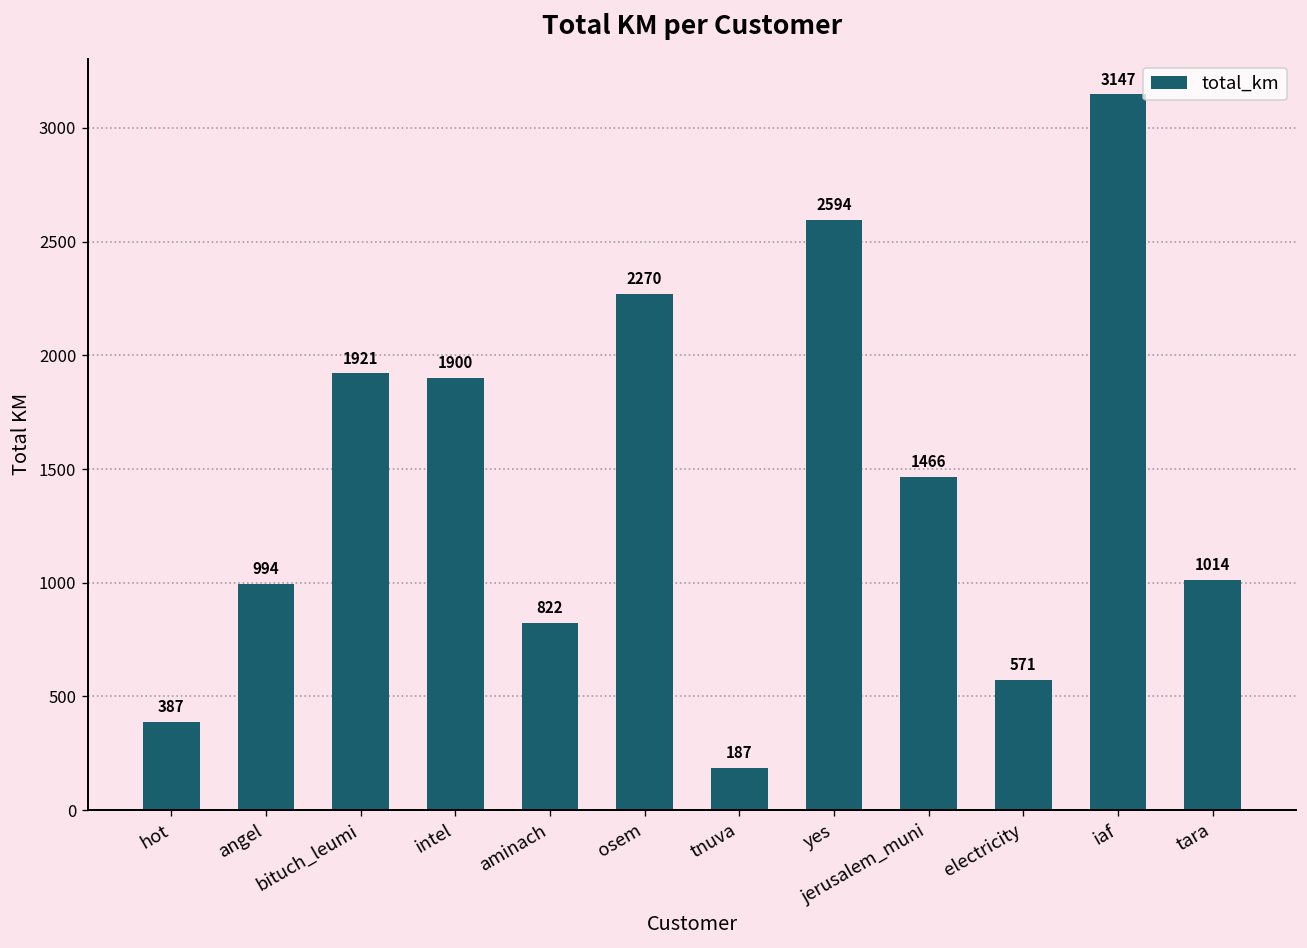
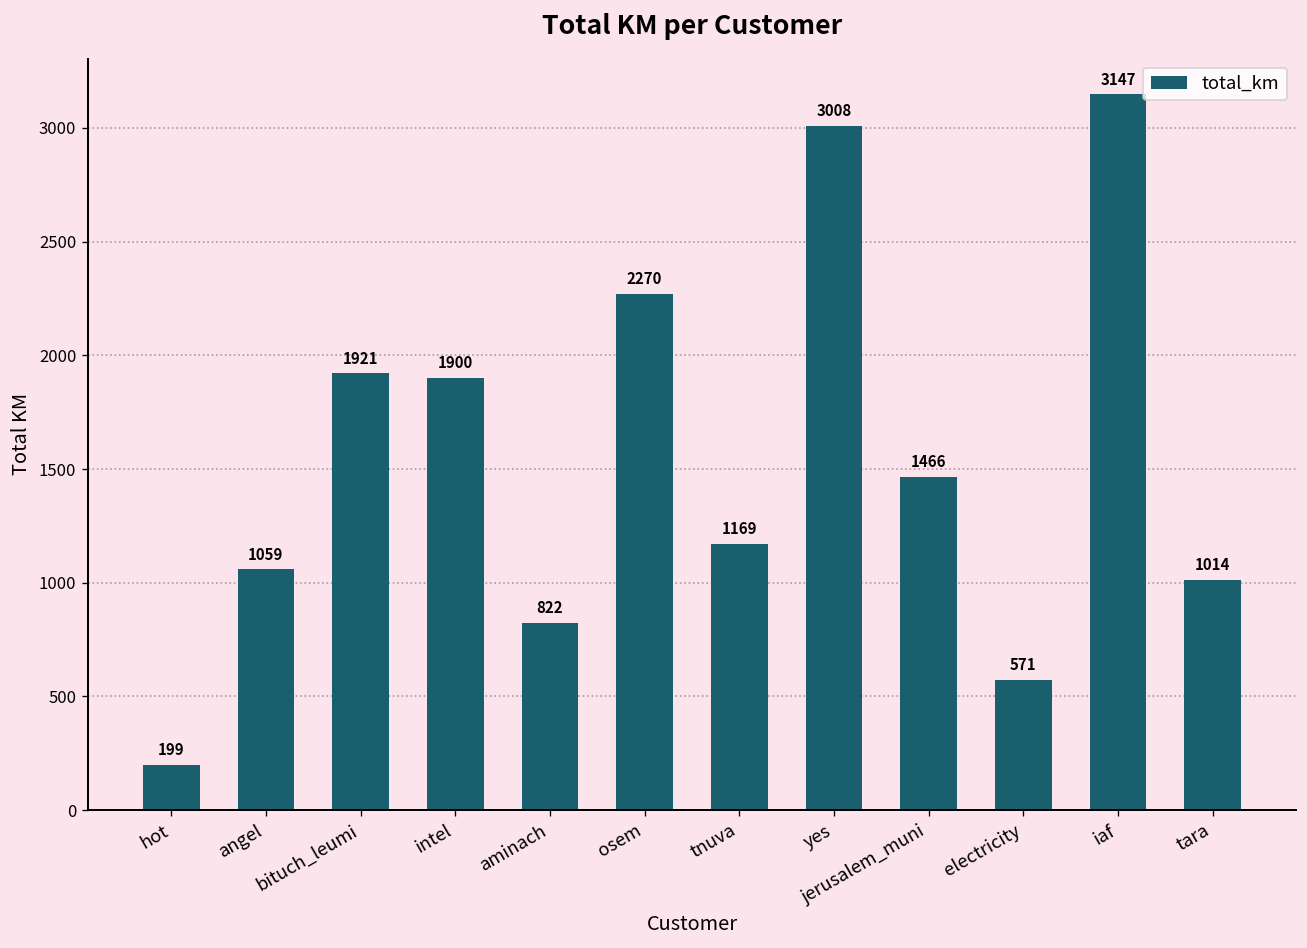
  {
-   "hot": 387,
-   "angel": 994,
+   "hot": 199,
+   "angel": 1059,
    "bituch_leumi": 1921,
    "intel": 1900,
    "aminach": 822,
    "osem": 2270,
-   "tnuva": 187,
-   "yes": 2594,
+   "tnuva": 1169,
+   "yes": 3008,
    "jerusalem_muni": 1466,
    "electricity": 571,
    "iaf": 3147,
    "tara": 1014
  }
